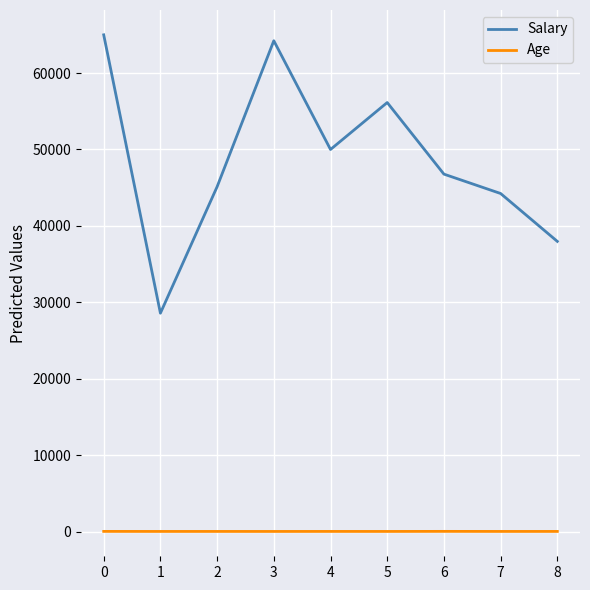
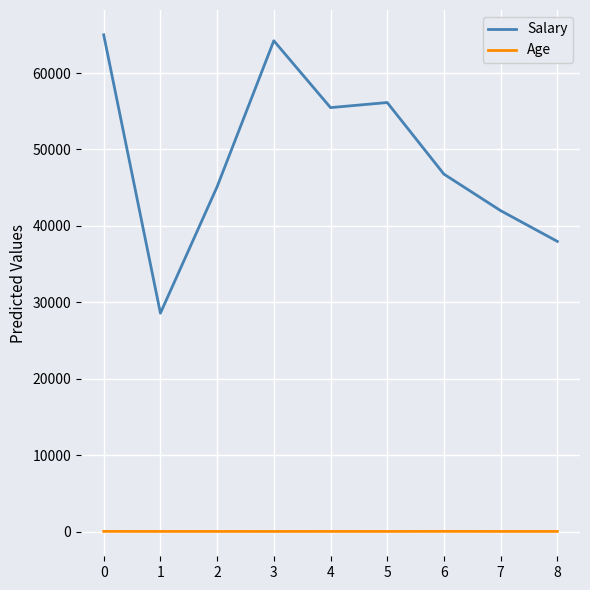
  {
    "Salary": {
      "0": 65000,
      "1": 29000,
      "2": 45000,
      "3": 64000,
-     "4": 50000,
+     "4": 55000,
      "5": 56000,
      "6": 47000,
-     "7": 44000,
+     "7": 42000,
      "8": 38000
    },
    "Age": {
      "0": 0,
      "1": 0,
      "2": 0,
      "3": 0,
      "4": 0,
      "5": 0,
      "6": 0,
      "7": 0,
      "8": 0
    }
  }
